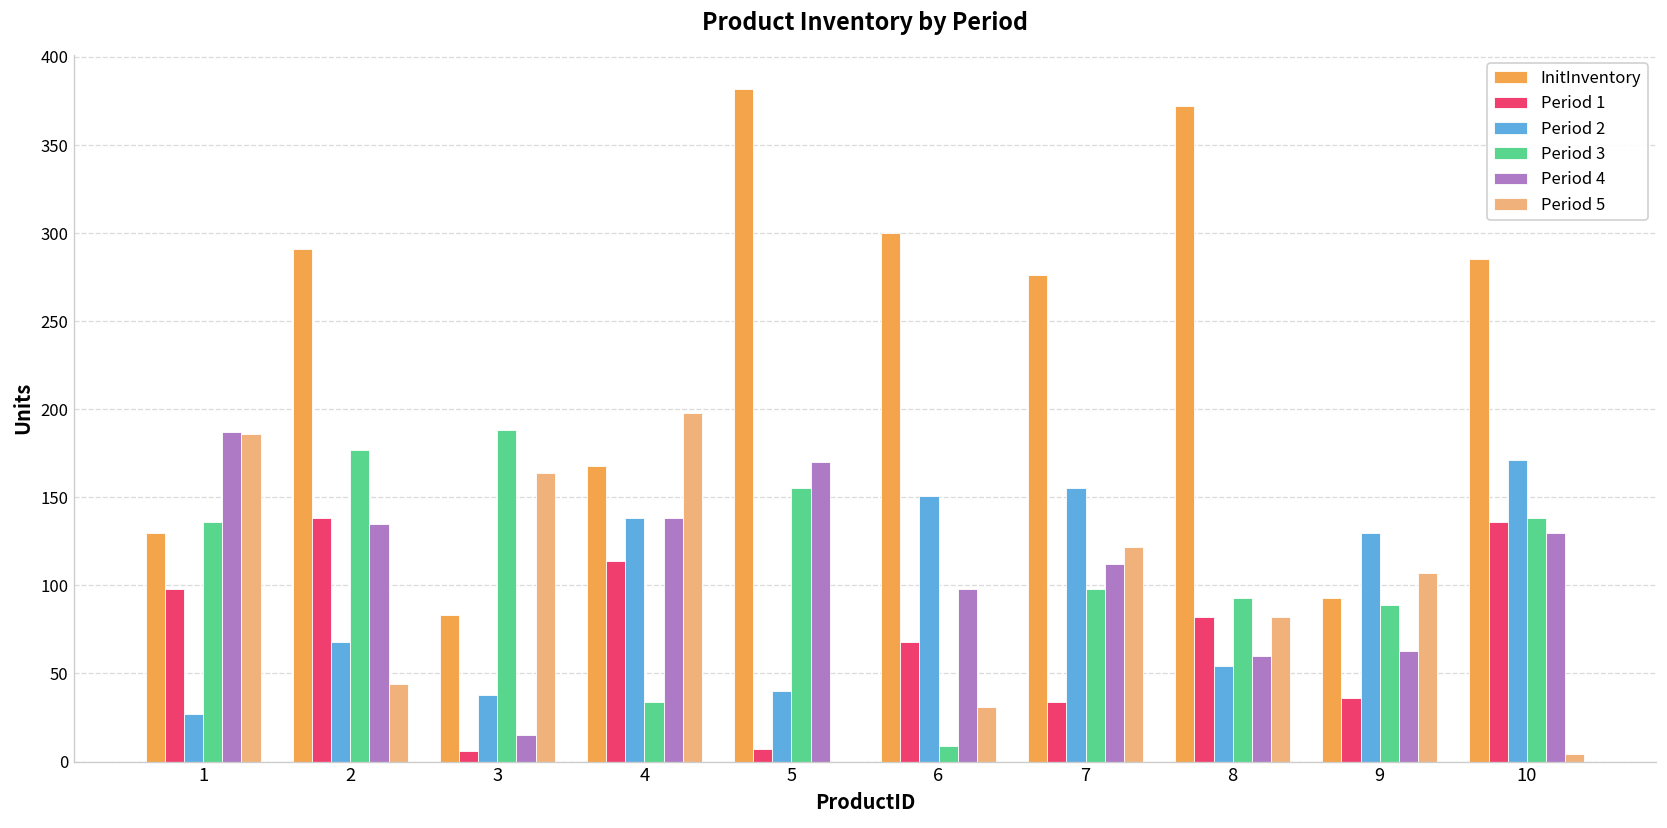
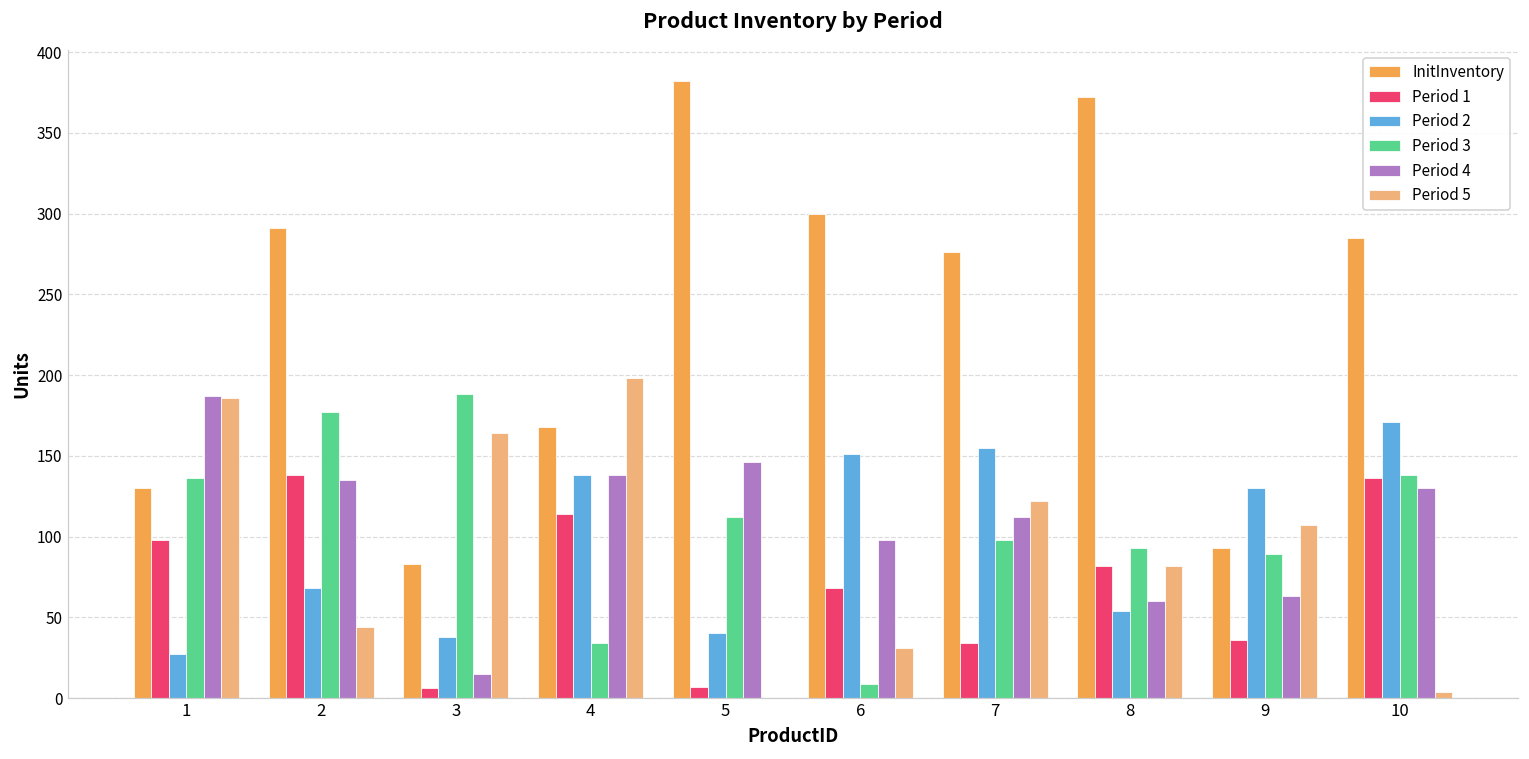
  {
    "Period 1": {
      "1": 98,
      "2": 138,
      "3": 6,
      "4": 114,
      "5": 7,
      "6": 68,
      "7": 34,
      "8": 82,
      "9": 36,
      "10": 136
    },
    "Period 2": {
      "1": 27,
      "2": 68,
      "3": 38,
      "4": 138,
      "5": 40,
      "6": 151,
      "7": 155,
      "8": 54,
      "9": 130,
      "10": 171
    },
    "Period 3": {
      "1": 136,
      "2": 177,
      "3": 188,
      "4": 34,
-     "5": 155,
+     "5": 112,
      "6": 9,
      "7": 98,
      "8": 93,
      "9": 89,
      "10": 138
    },
    "Period 4": {
      "1": 187,
      "2": 135,
      "3": 15,
      "4": 138,
-     "5": 170,
+     "5": 146,
      "6": 98,
      "7": 112,
      "8": 60,
      "9": 63,
      "10": 130
    }
  }
